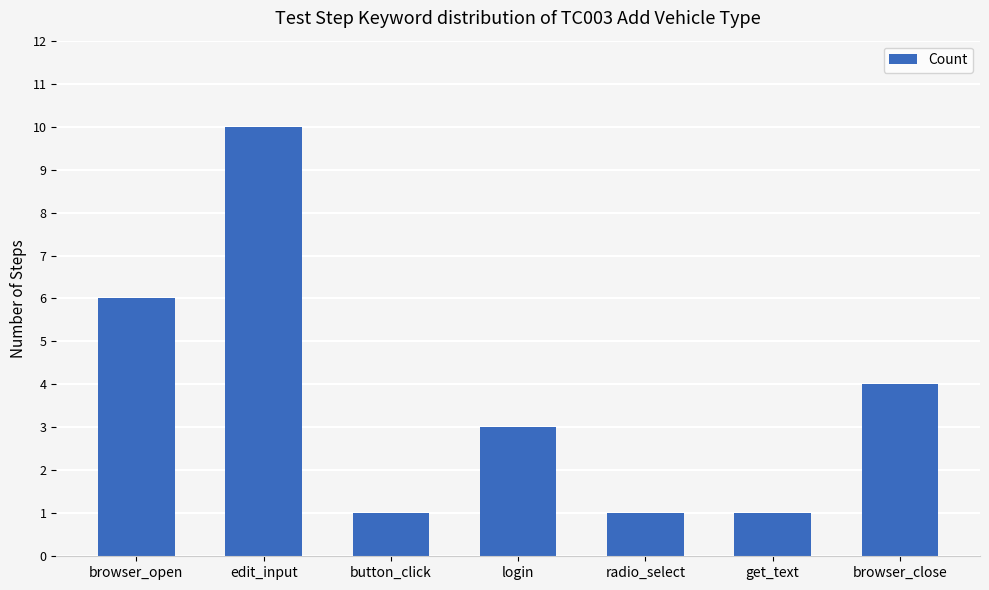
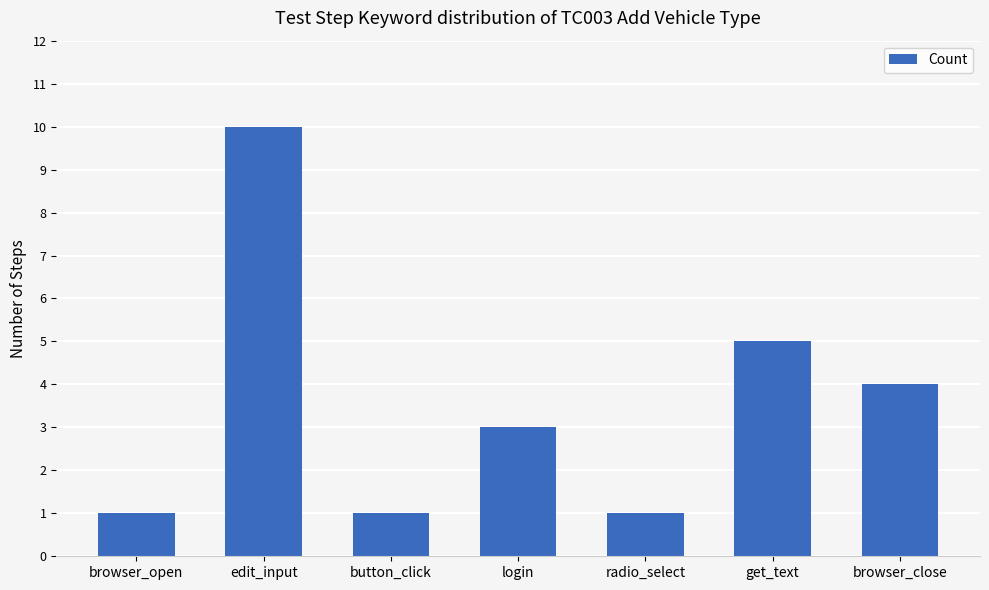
  {
-   "browser_open": 6,
+   "browser_open": 1,
    "edit_input": 10,
    "button_click": 1,
    "login": 3,
    "radio_select": 1,
-   "get_text": 1,
+   "get_text": 5,
    "browser_close": 4
  }
